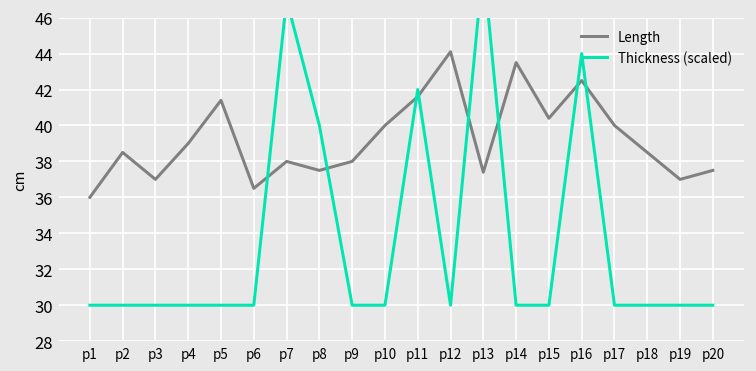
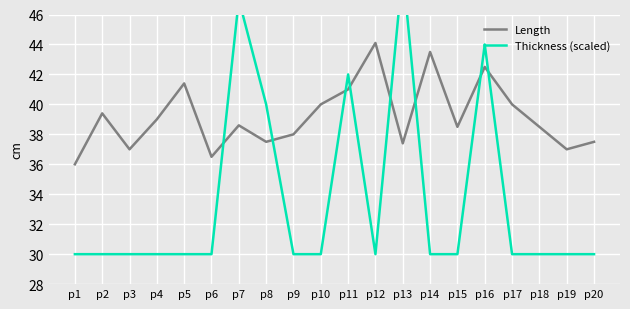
  {
    "Length": {
      "p1": 36.0,
-     "p2": 38.5,
+     "p2": 39.4,
      "p3": 37.0,
      "p4": 39.0,
      "p5": 41.4,
      "p6": 36.5,
-     "p7": 38.0,
+     "p7": 38.6,
      "p8": 37.5,
      "p9": 38.0,
      "p10": 40.0,
-     "p11": 41.6,
+     "p11": 41.0,
      "p12": 44.1,
      "p13": 37.4,
      "p14": 43.5,
-     "p15": 40.4,
+     "p15": 38.5,
      "p16": 42.5,
      "p17": 40.0,
      "p18": 38.5,
      "p19": 37.0,
      "p20": 37.5
    },
    "Thickness (scaled)": {
      "p1": 30.0,
      "p2": 30.0,
      "p3": 30.0,
      "p4": 30.0,
      "p5": 30.0,
      "p6": 30.0,
      "p8": 40.0,
      "p9": 30.0,
      "p10": 30.0,
      "p11": 42.0,
      "p12": 30.0,
      "p14": 30.0,
      "p15": 30.0,
      "p16": 44.0,
      "p17": 30.0,
      "p18": 30.0,
      "p19": 30.0,
      "p20": 30.0
    }
  }
